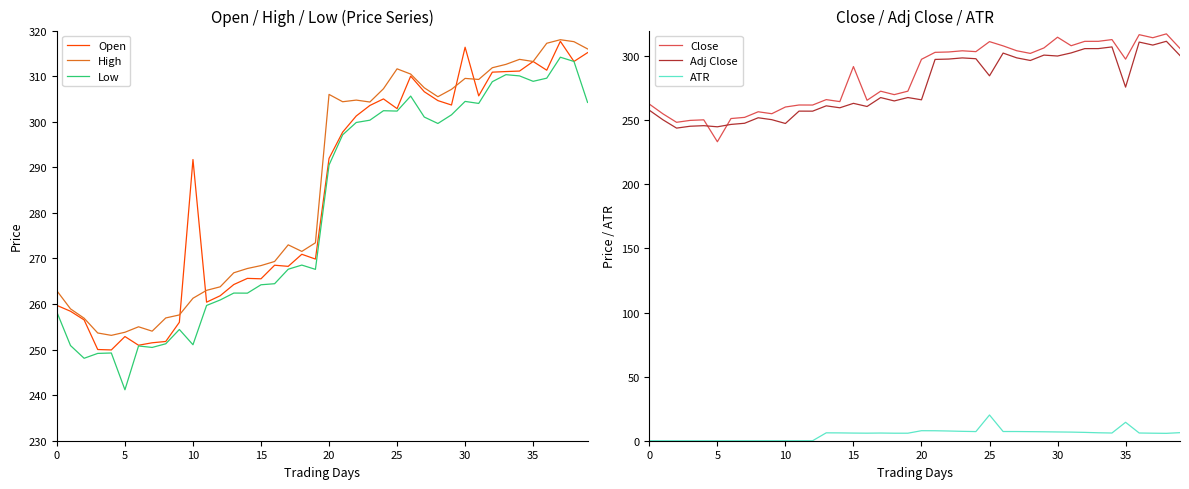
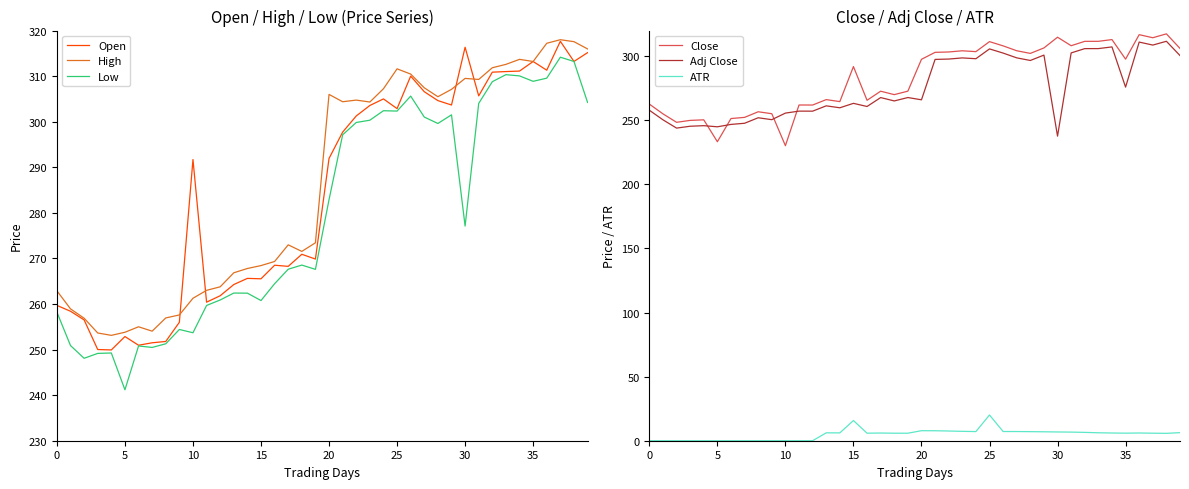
  {
    "Open / High / Low (Price Series)": {
      "Open": {
        "0": 260,
        "5": 253,
        "10": 292,
        "15": 266,
        "20": 292,
        "30": 316
      },
      "High": {
        "0": 263,
        "5": 254,
        "10": 261,
        "15": 268,
        "20": 306,
        "25": 312,
        "30": 310
      },
      "Low": {
        "0": 258,
        "5": 241,
-       "10": 251,
-       "15": 264,
-       "20": 291,
-       "30": 304,
+       "10": 254,
+       "15": 261,
+       "20": 283,
+       "30": 277,
        "35": 309
      }
    },
    "Close / Adj Close / ATR": {
      "Close": {
        "0": 263,
        "5": 233,
-       "10": 260,
+       "10": 230,
        "15": 292,
        "20": 298,
        "25": 311,
        "30": 315,
        "35": 298
      },
      "Adj Close": {
        "0": 258,
        "5": 245,
-       "10": 248,
+       "10": 256,
        "15": 263,
        "20": 266,
-       "25": 285,
-       "30": 300,
+       "25": 306,
+       "30": 238,
        "35": 276
      },
      "ATR": {
        "0": 0,
        "5": 0,
        "10": 0,
-       "15": 6,
+       "15": 16,
        "20": 8,
        "25": 20,
        "30": 7,
-       "35": 14
+       "35": 6
      }
    }
  }
